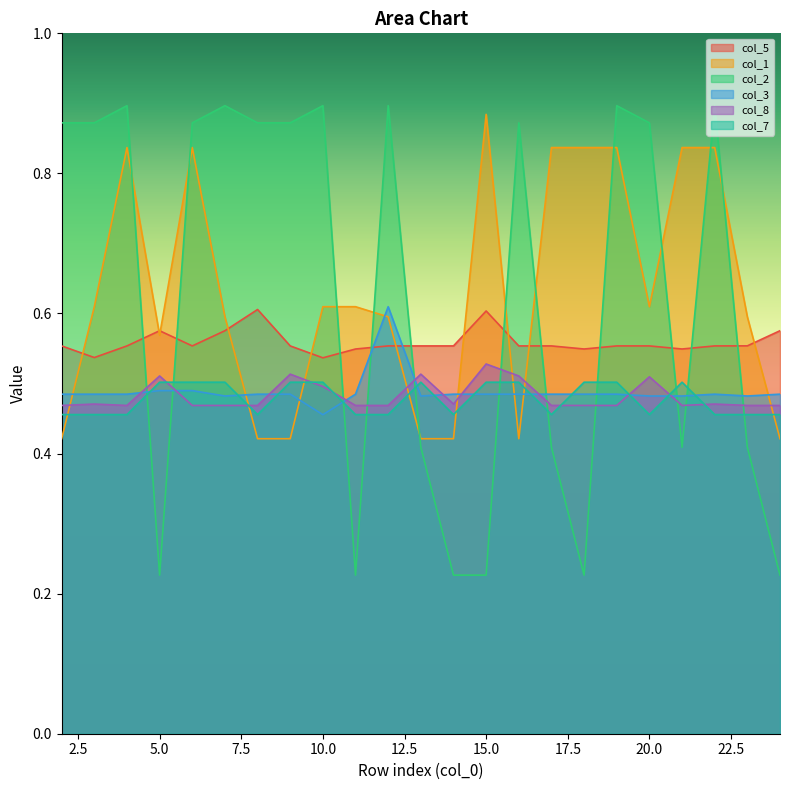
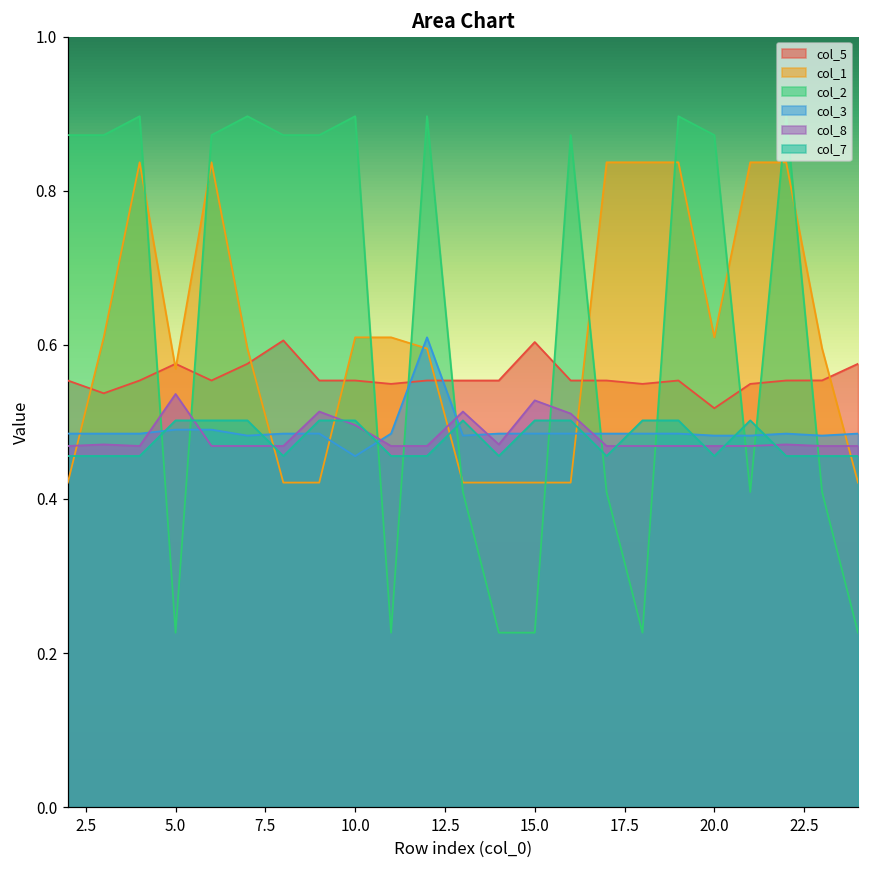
  {
    "col_5": {
      "5.0": 0.58,
-     "10.0": 0.54,
+     "10.0": 0.55,
      "15.0": 0.60,
-     "20.0": 0.55
+     "20.0": 0.52
    },
    "col_1": {
      "5.0": 0.57,
      "10.0": 0.61,
-     "15.0": 0.88,
+     "15.0": 0.42,
      "20.0": 0.61
    },
    "col_3": {
      "5.0": 0.49,
      "10.0": 0.46,
      "15.0": 0.48,
      "20.0": 0.48
    },
    "col_8": {
-     "5.0": 0.51,
+     "5.0": 0.54,
      "10.0": 0.50,
      "15.0": 0.53,
-     "20.0": 0.51
+     "20.0": 0.47
    }
  }
